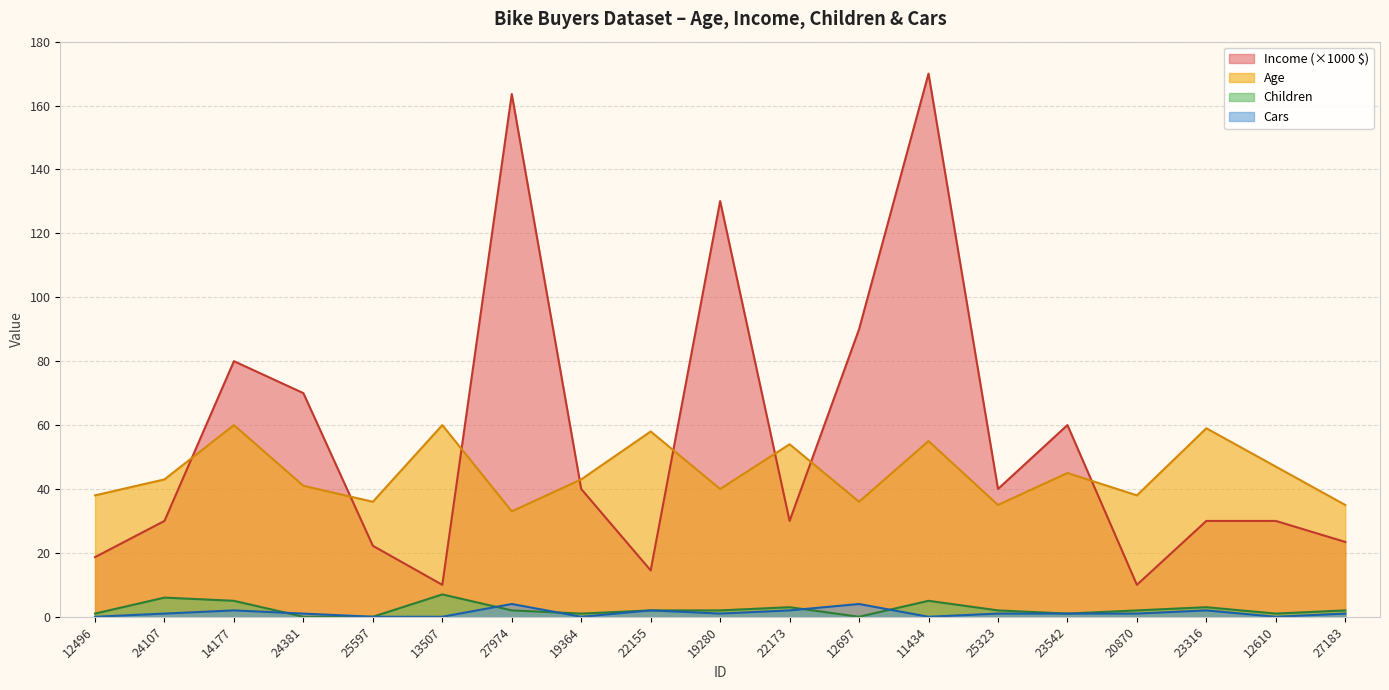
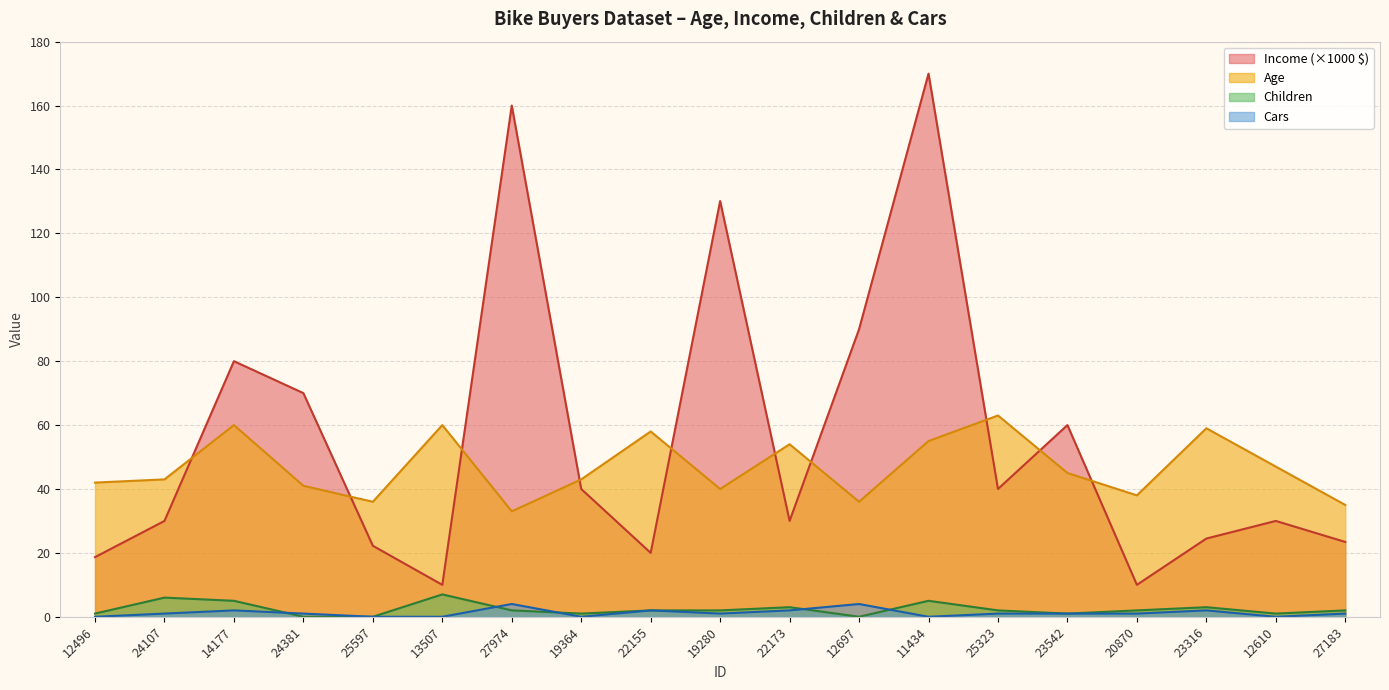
  {
    "Income (×1000 $)": {
      "12496": 19,
      "24107": 30,
      "14177": 80,
      "24381": 70,
      "25597": 22,
      "13507": 10,
-     "27974": 164,
+     "27974": 160,
      "19364": 40,
-     "22155": 15,
+     "22155": 20,
      "19280": 130,
      "22173": 30,
      "12697": 90,
      "11434": 170,
      "25323": 40,
      "23542": 60,
      "20870": 10,
-     "23316": 30,
+     "23316": 24,
      "12610": 30,
      "27183": 23
    },
    "Age": {
-     "12496": 38,
+     "12496": 42,
      "24107": 43,
      "14177": 60,
      "24381": 41,
      "25597": 36,
      "13507": 60,
      "27974": 33,
      "19364": 43,
      "22155": 58,
      "19280": 40,
      "22173": 54,
      "12697": 36,
      "11434": 55,
-     "25323": 35,
+     "25323": 63,
      "23542": 45,
      "20870": 38,
      "23316": 59,
      "12610": 47,
      "27183": 35
    },
    "Children": {
      "12496": 1,
      "24107": 6,
      "14177": 5,
      "24381": 0,
      "13507": 7,
      "27974": 2,
      "19364": 1,
      "19280": 2,
      "22173": 3,
      "12697": 0,
      "11434": 5,
      "25323": 2,
      "20870": 2,
      "23316": 3,
      "12610": 1,
      "27183": 2
    },
    "Cars": {
      "12496": 0,
      "24107": 1,
      "14177": 2,
      "24381": 1,
      "13507": 0,
      "27974": 4,
      "19364": 0,
      "19280": 1,
      "22173": 2,
      "12697": 4,
      "11434": 0,
      "25323": 1,
      "20870": 1,
      "23316": 2,
      "12610": 0,
      "27183": 1
    }
  }
